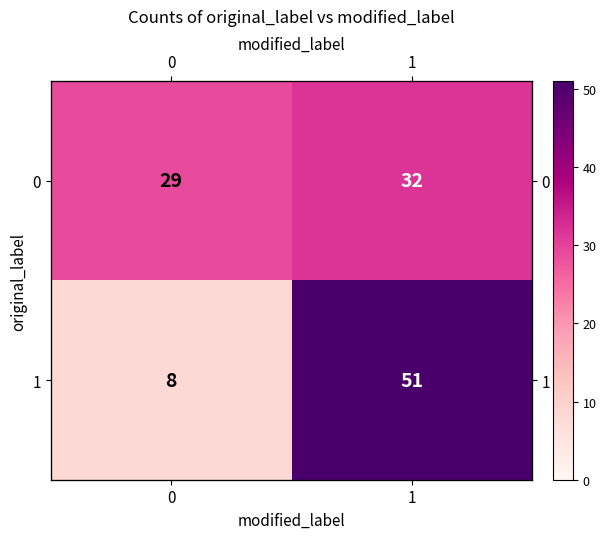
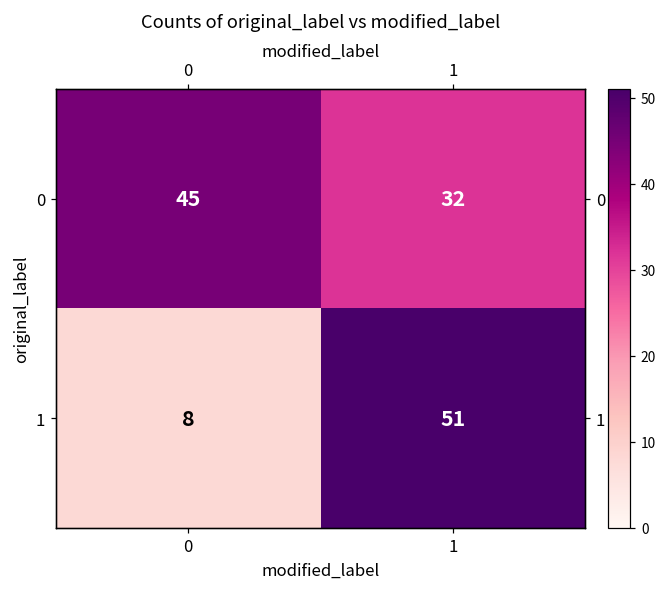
  {
    "0": {
-     "0": 29,
+     "0": 45,
      "1": 32
    },
    "1": {
      "0": 8,
      "1": 51
    }
  }
